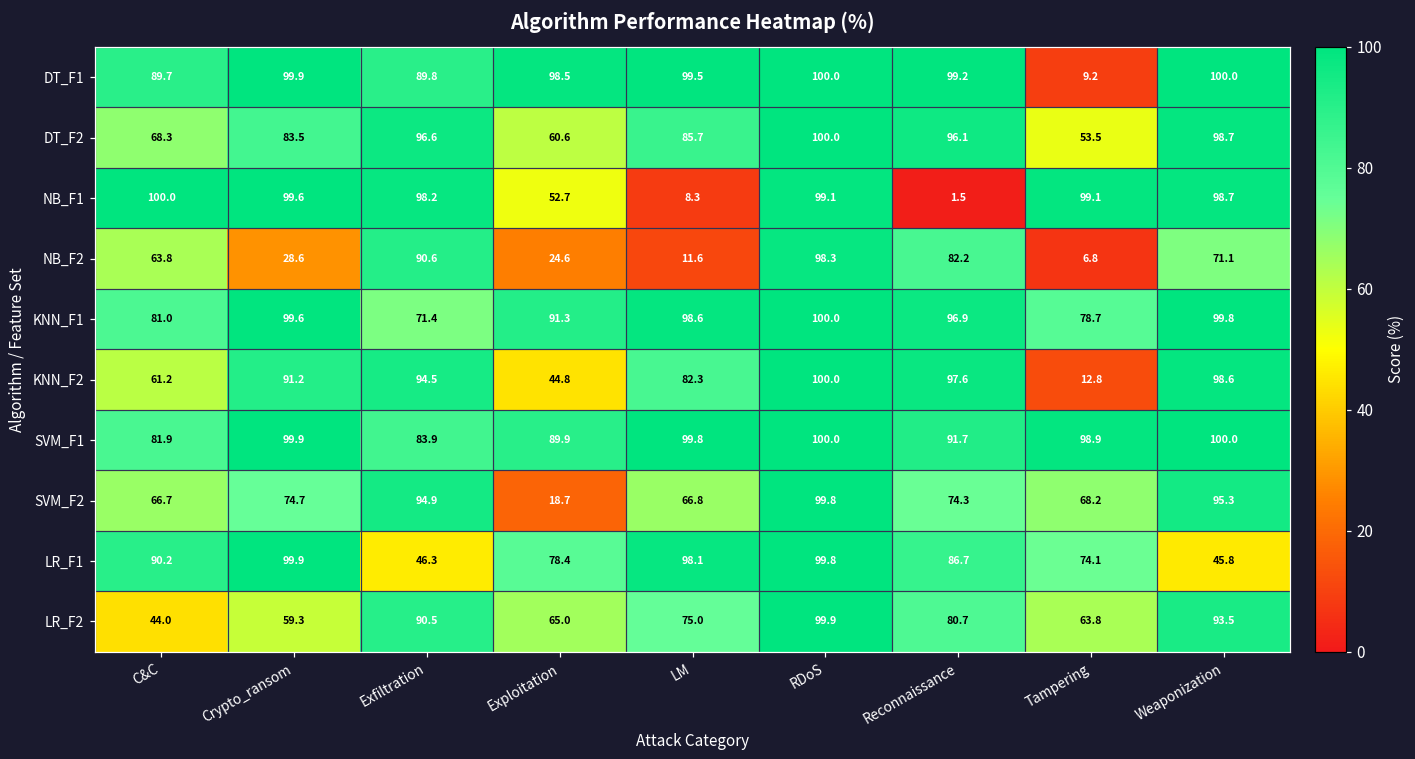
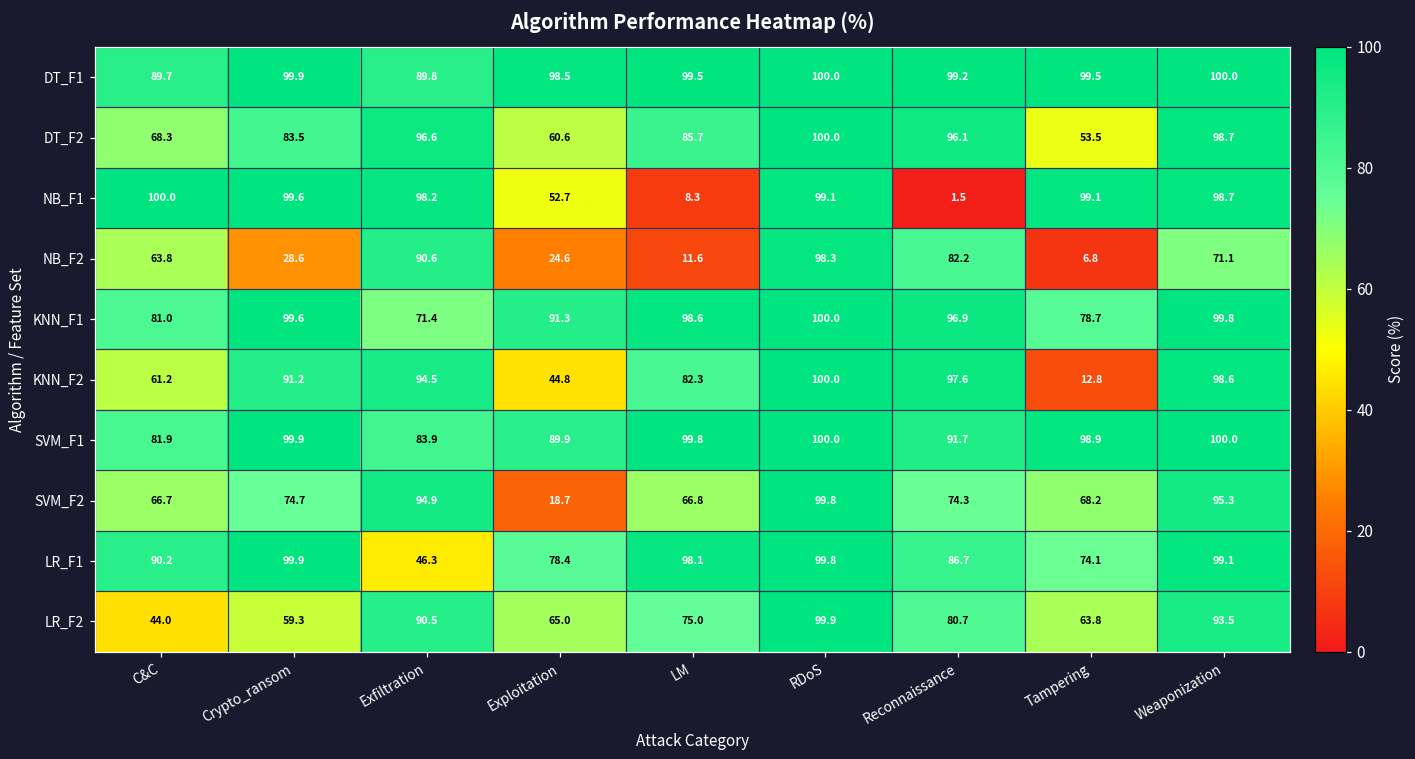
  {
    "DT_F1": {
      "C&C": 89.7,
      "Crypto_ransom": 99.9,
      "Exfiltration": 89.8,
      "Exploitation": 98.5,
      "LM": 99.5,
      "RDoS": 100.0,
      "Reconnaissance": 99.2,
-     "Tampering": 9.2,
+     "Tampering": 99.5,
      "Weaponization": 100.0
    },
    "DT_F2": {
      "C&C": 68.3,
      "Crypto_ransom": 83.5,
      "Exfiltration": 96.6,
      "Exploitation": 60.6,
      "LM": 85.7,
      "RDoS": 100.0,
      "Reconnaissance": 96.1,
      "Tampering": 53.5,
      "Weaponization": 98.7
    },
    "NB_F1": {
      "C&C": 100.0,
      "Crypto_ransom": 99.6,
      "Exfiltration": 98.2,
      "Exploitation": 52.7,
      "LM": 8.3,
      "RDoS": 99.1,
      "Reconnaissance": 1.5,
      "Tampering": 99.1,
      "Weaponization": 98.7
    },
    "NB_F2": {
      "C&C": 63.8,
      "Crypto_ransom": 28.6,
      "Exfiltration": 90.6,
      "Exploitation": 24.6,
      "LM": 11.6,
      "RDoS": 98.3,
      "Reconnaissance": 82.2,
      "Tampering": 6.8,
      "Weaponization": 71.1
    },
    "KNN_F1": {
      "C&C": 81.0,
      "Crypto_ransom": 99.6,
      "Exfiltration": 71.4,
      "Exploitation": 91.3,
      "LM": 98.6,
      "RDoS": 100.0,
      "Reconnaissance": 96.9,
      "Tampering": 78.7,
      "Weaponization": 99.8
    },
    "KNN_F2": {
      "C&C": 61.2,
      "Crypto_ransom": 91.2,
      "Exfiltration": 94.5,
      "Exploitation": 44.8,
      "LM": 82.3,
      "RDoS": 100.0,
      "Reconnaissance": 97.6,
      "Tampering": 12.8,
      "Weaponization": 98.6
    },
    "SVM_F1": {
      "C&C": 81.9,
      "Crypto_ransom": 99.9,
      "Exfiltration": 83.9,
      "Exploitation": 89.9,
      "LM": 99.8,
      "RDoS": 100.0,
      "Reconnaissance": 91.7,
      "Tampering": 98.9,
      "Weaponization": 100.0
    },
    "SVM_F2": {
      "C&C": 66.7,
      "Crypto_ransom": 74.7,
      "Exfiltration": 94.9,
      "Exploitation": 18.7,
      "LM": 66.8,
      "RDoS": 99.8,
      "Reconnaissance": 74.3,
      "Tampering": 68.2,
      "Weaponization": 95.3
    },
    "LR_F1": {
      "C&C": 90.2,
      "Crypto_ransom": 99.9,
      "Exfiltration": 46.3,
      "Exploitation": 78.4,
      "LM": 98.1,
      "RDoS": 99.8,
      "Reconnaissance": 86.7,
      "Tampering": 74.1,
-     "Weaponization": 45.8
+     "Weaponization": 99.1
    },
    "LR_F2": {
      "C&C": 44.0,
      "Crypto_ransom": 59.3,
      "Exfiltration": 90.5,
      "Exploitation": 65.0,
      "LM": 75.0,
      "RDoS": 99.9,
      "Reconnaissance": 80.7,
      "Tampering": 63.8,
      "Weaponization": 93.5
    }
  }
